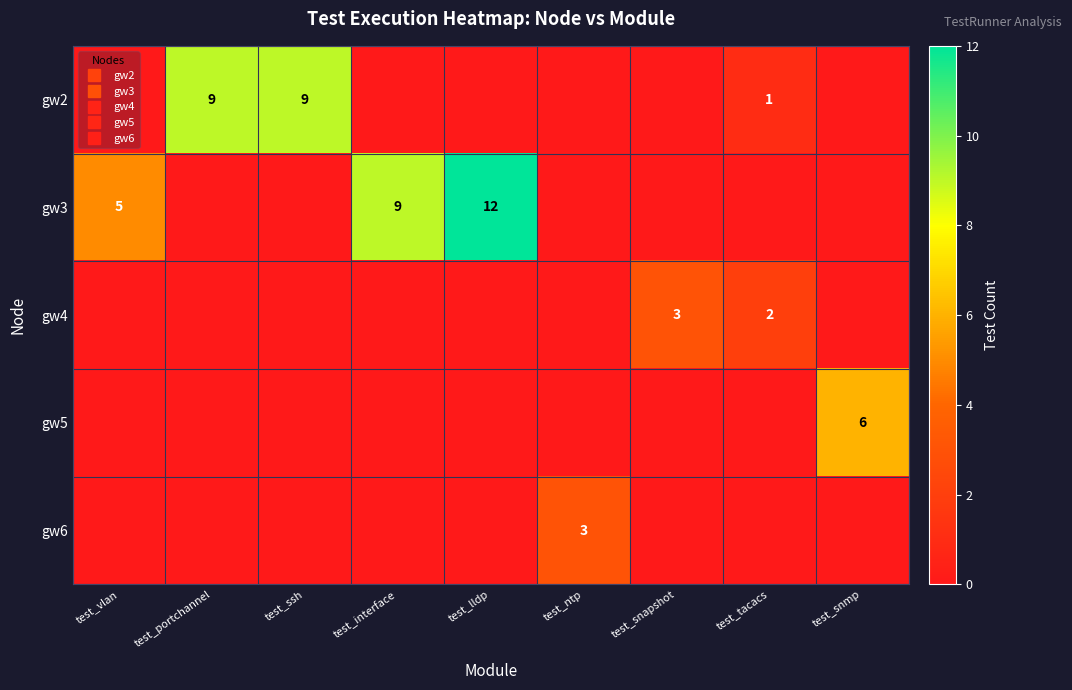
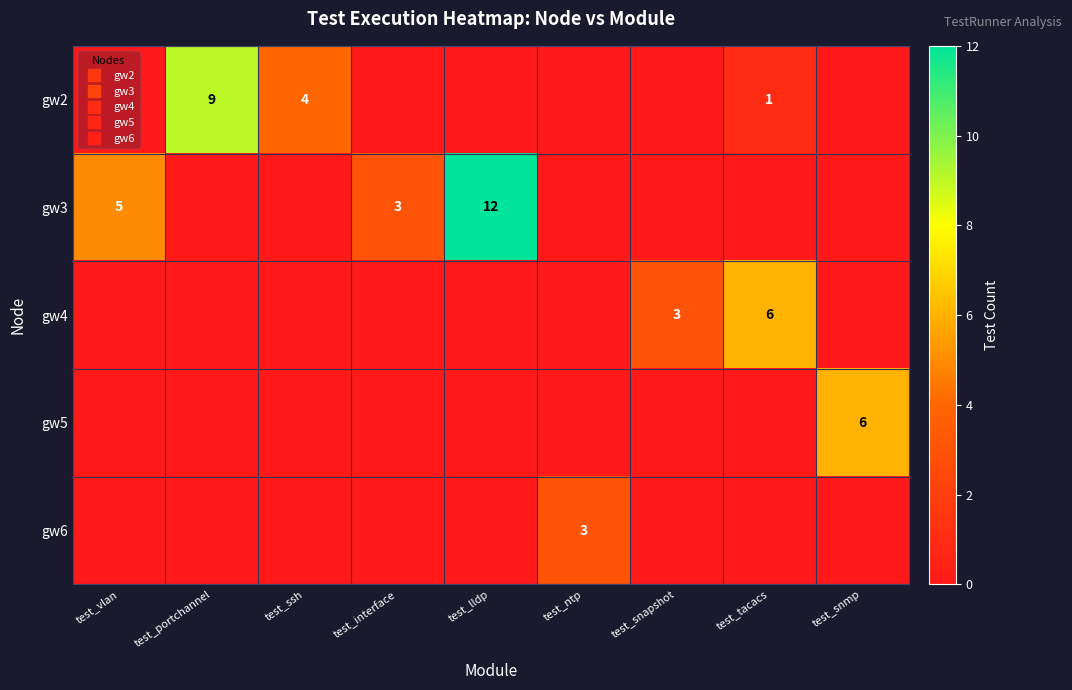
  {
    "gw2": {
      "test_portchannel": 9,
-     "test_ssh": 9,
+     "test_ssh": 4,
      "test_tacacs": 1
    },
    "gw3": {
      "test_vlan": 5,
-     "test_interface": 9,
+     "test_interface": 3,
      "test_lldp": 12
    },
    "gw4": {
      "test_snapshot": 3,
-     "test_tacacs": 2
+     "test_tacacs": 6
    },
    "gw5": {
      "test_snmp": 6
    },
    "gw6": {
      "test_ntp": 3
    }
  }
